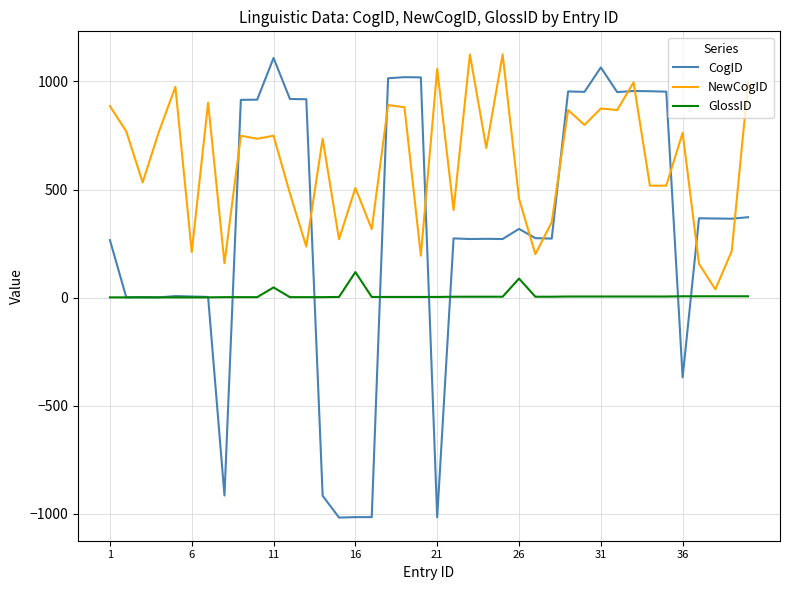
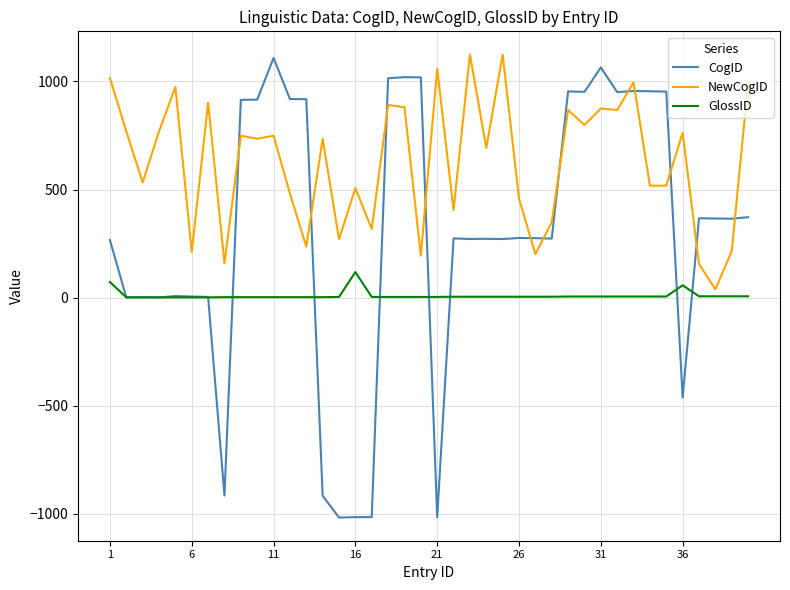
  {
    "CogID": {
      "1": 270,
      "11": 1110,
      "16": -1020,
      "21": -1020,
-     "26": 320,
+     "26": 280,
      "31": 1070,
-     "36": -370
+     "36": -460
    },
    "NewCogID": {
-     "1": 890,
+     "1": 1020,
      "6": 210,
      "11": 750,
      "16": 510,
      "21": 1060,
      "26": 460,
      "31": 880,
      "36": 760
    },
    "GlossID": {
-     "1": 0,
-     "11": 50,
+     "1": 70,
+     "11": 0,
      "16": 120,
      "21": 0,
-     "26": 90,
+     "26": 0,
      "31": 10,
-     "36": 10
+     "36": 60
    }
  }
